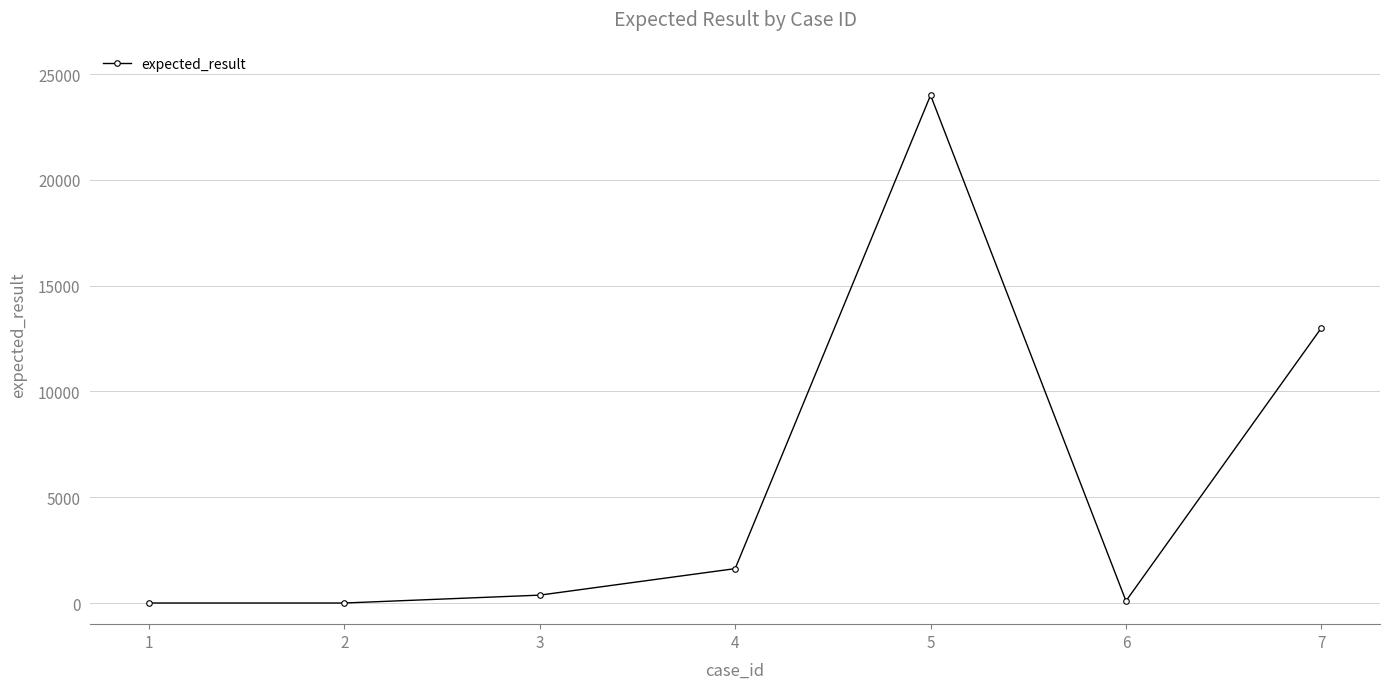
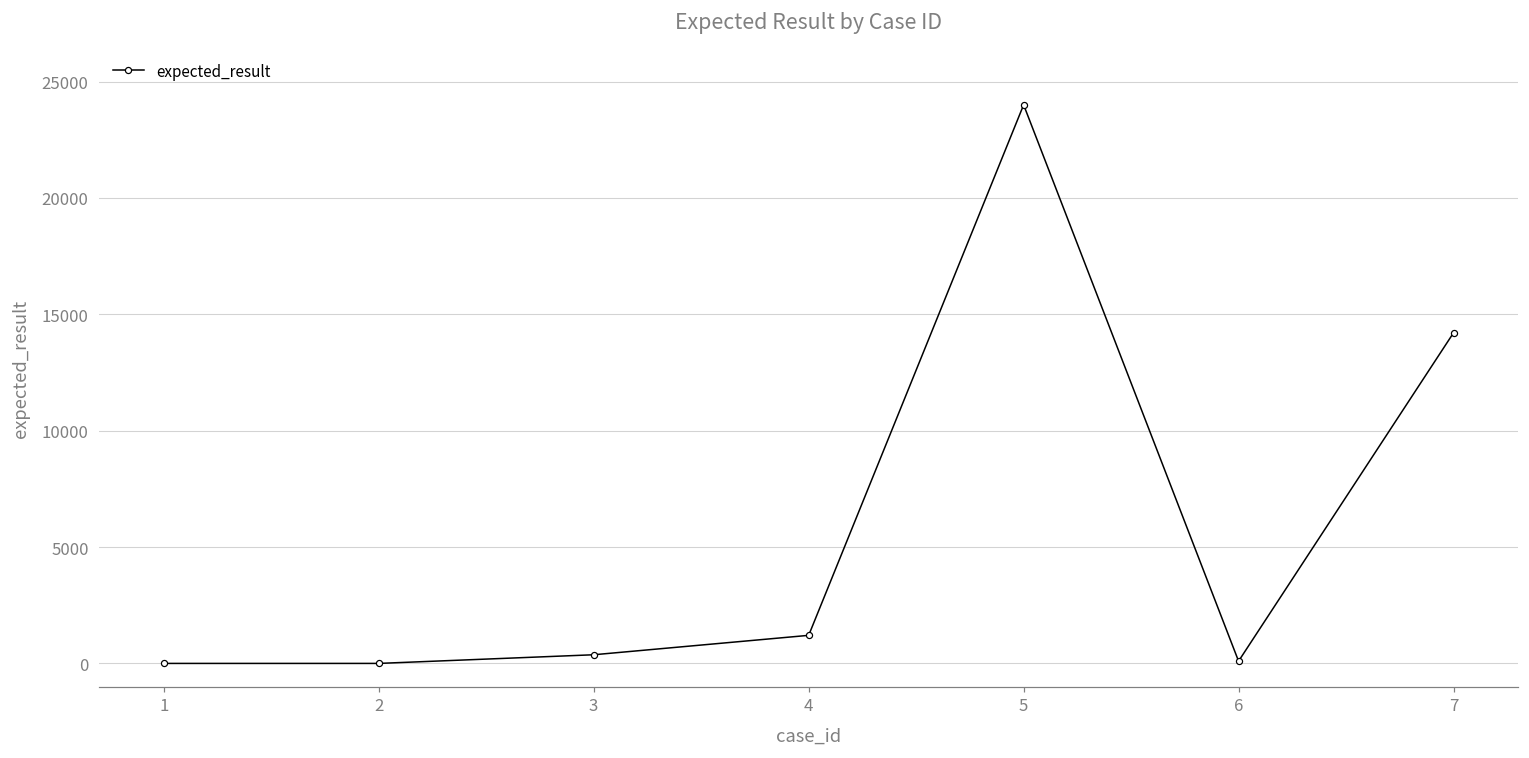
  {
    "1": 0,
    "2": 0,
    "3": 400,
-   "4": 1600,
+   "4": 1200,
    "5": 24000,
    "6": 100,
-   "7": 13000
+   "7": 14200
  }
